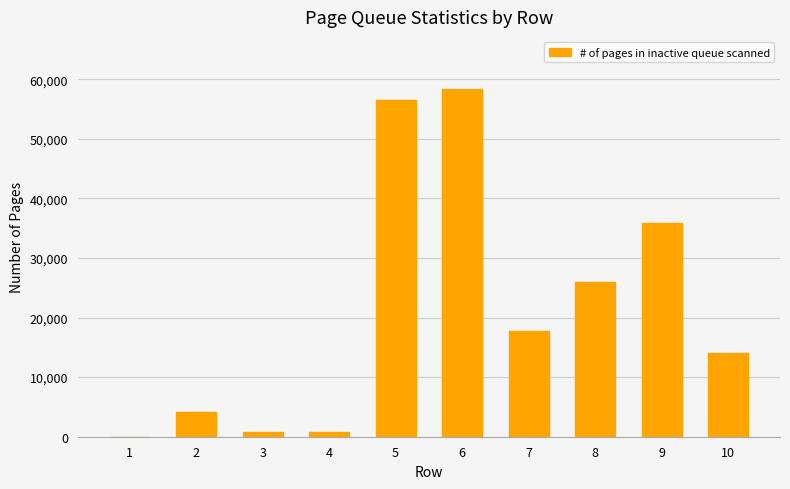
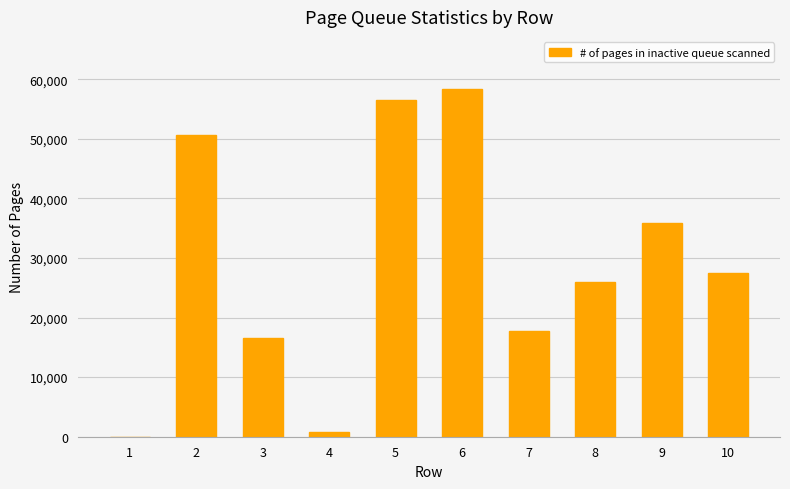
  {
    "1": "0",
-   "2": "4,000",
-   "3": "1,000",
+   "2": "51,000",
+   "3": "17,000",
    "4": "1,000",
    "5": "57,000",
    "6": "58,000",
    "7": "18,000",
    "8": "26,000",
    "9": "36,000",
-   "10": "14,000"
+   "10": "28,000"
  }
